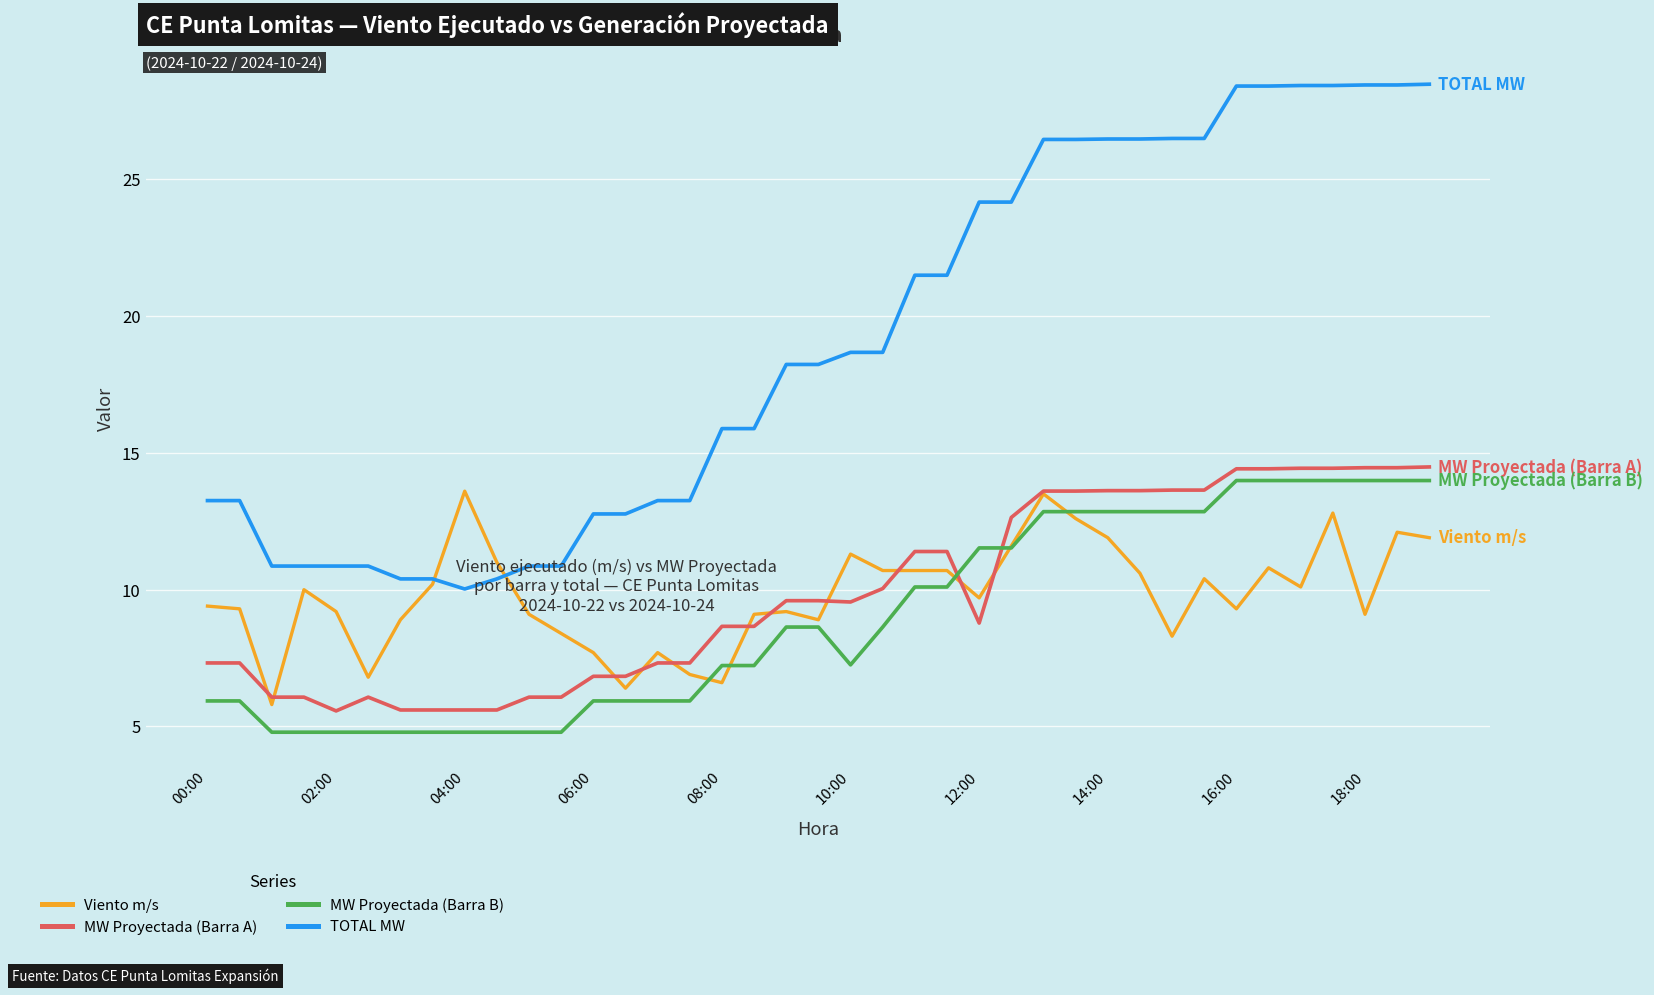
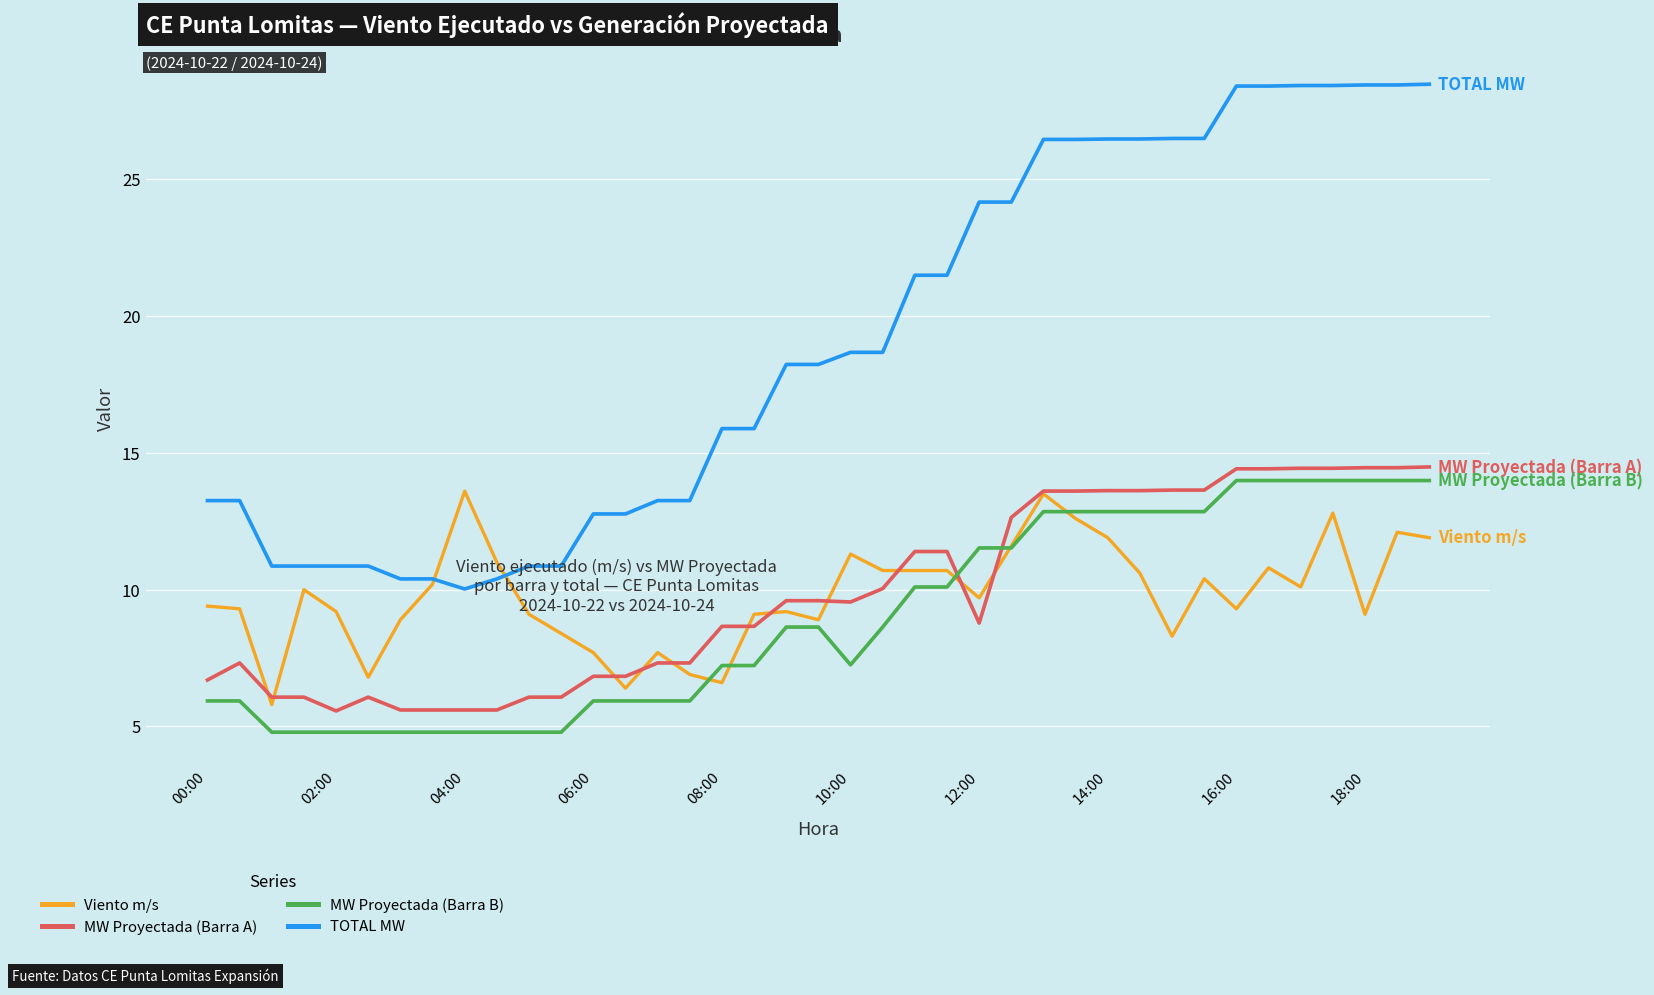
  {
    "Viento m/s": {
      "00:00": 9.4,
      "02:00": 9.2,
      "04:00": 13.6,
      "06:00": 7.7,
      "08:00": 6.6,
      "10:00": 11.3,
      "12:00": 9.7,
      "14:00": 11.9,
      "16:00": 9.3,
      "18:00": 9.1
    },
    "MW Proyectada (Barra A)": {
-     "00:00": 7.3,
+     "00:00": 6.7,
      "02:00": 5.6,
      "04:00": 5.6,
      "06:00": 6.8,
      "08:00": 8.7,
      "10:00": 9.6,
      "12:00": 8.8,
      "14:00": 13.6,
      "16:00": 14.4,
      "18:00": 14.5
    },
    "MW Proyectada (Barra B)": {
      "00:00": 5.9,
      "02:00": 4.8,
      "04:00": 4.8,
      "06:00": 5.9,
      "08:00": 7.2,
      "10:00": 7.3,
      "12:00": 11.5,
      "14:00": 12.9,
      "16:00": 14.0,
      "18:00": 14.0
    },
    "TOTAL MW": {
      "00:00": 13.3,
      "02:00": 10.9,
      "06:00": 12.8,
      "08:00": 15.9,
      "10:00": 18.7,
      "12:00": 24.2,
      "14:00": 26.5,
      "16:00": 28.4,
      "18:00": 28.4
    }
  }
